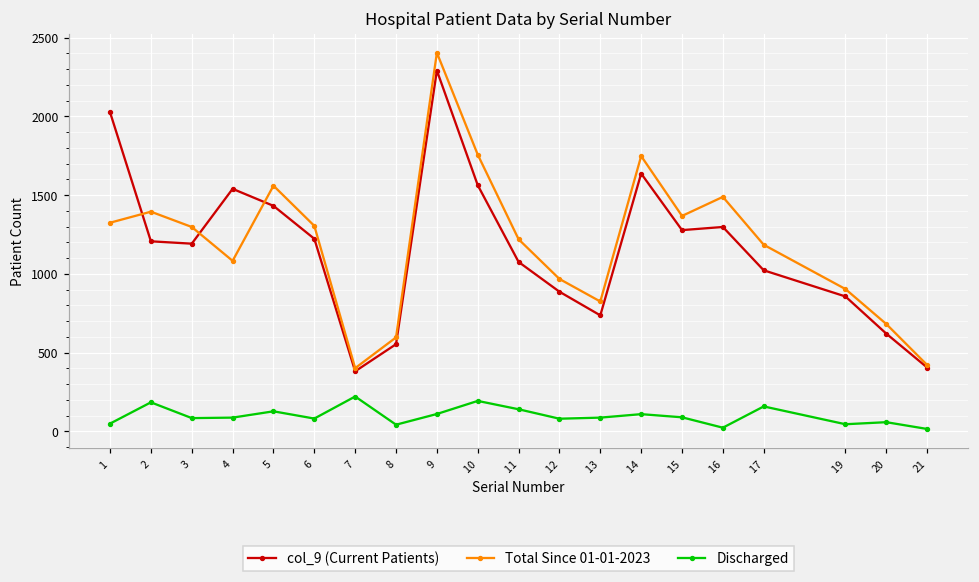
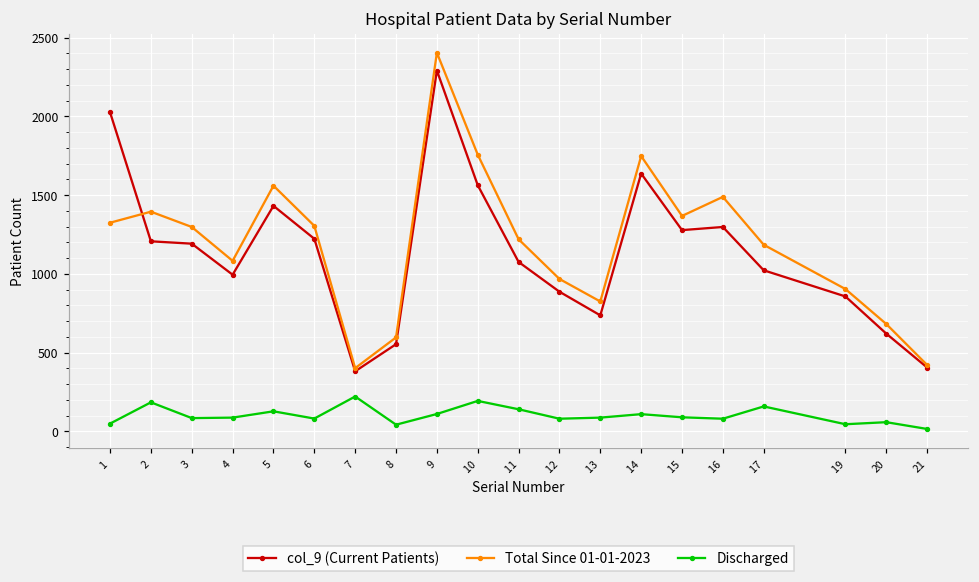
  {
    "col_9 (Current Patients)": {
      "1": 2030,
      "2": 1210,
      "3": 1190,
-     "4": 1540,
+     "4": 1000,
      "5": 1430,
      "6": 1220,
      "7": 380,
      "8": 550,
      "9": 2290,
      "10": 1560,
      "11": 1080,
      "12": 890,
      "13": 740,
      "14": 1640,
      "15": 1280,
      "16": 1300,
      "17": 1020,
      "19": 860,
      "20": 620
    },
    "Total Since 01-01-2023": {
      "1": 1330,
      "2": 1400,
      "3": 1300,
      "4": 1080,
      "5": 1560,
      "6": 1310,
      "7": 400,
      "8": 600,
      "9": 2400,
      "10": 1760,
      "11": 1220,
      "12": 970,
      "13": 830,
      "14": 1750,
      "15": 1370,
      "16": 1490,
      "17": 1190,
      "19": 900,
      "20": 680
    },
    "Discharged": {
      "1": 50,
      "2": 190,
      "3": 90,
      "4": 90,
      "5": 130,
      "6": 80,
      "7": 220,
      "8": 40,
      "9": 110,
      "10": 190,
      "11": 140,
      "12": 80,
      "13": 90,
      "14": 110,
      "15": 90,
-     "16": 20,
+     "16": 80,
      "17": 160,
      "19": 50,
      "20": 60,
      "21": 20
    }
  }
